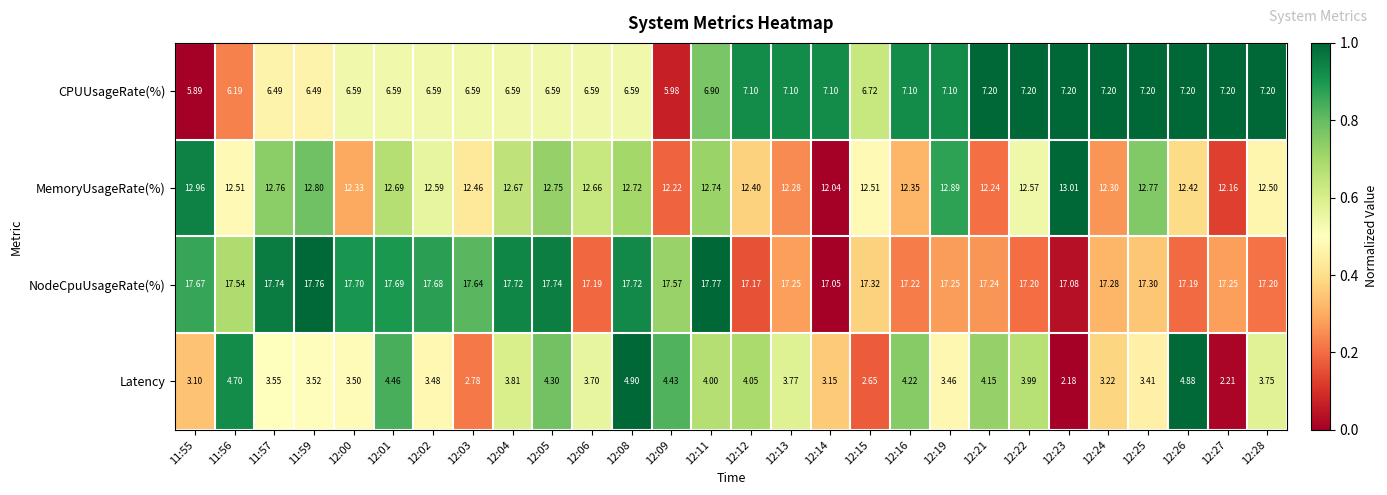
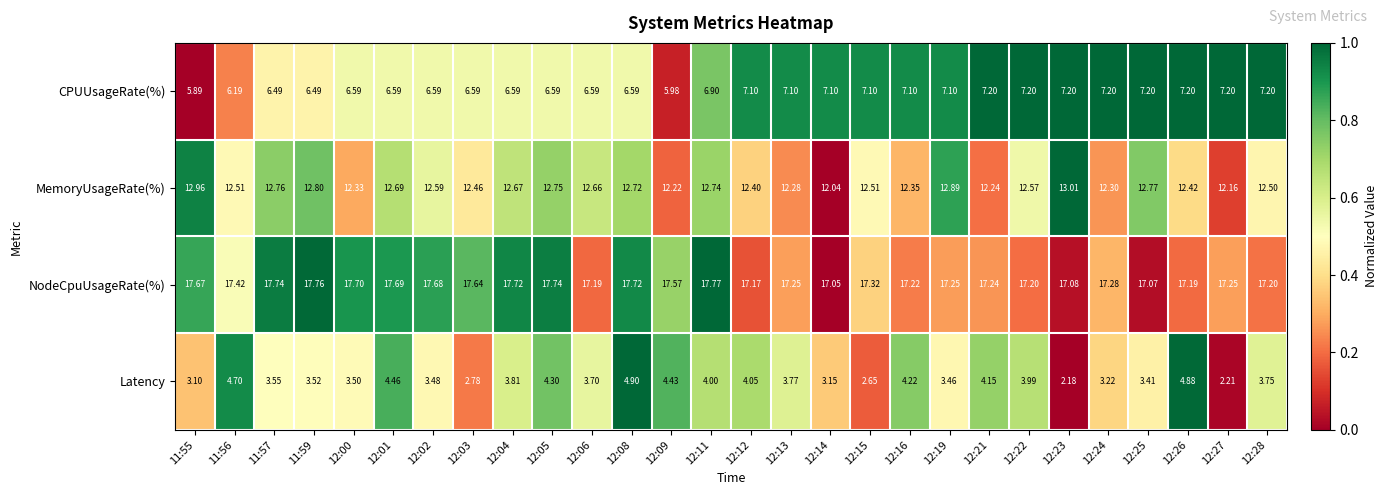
  {
    "CPUUsageRate(%)": {
      "11:55": 5.89,
      "11:56": 6.19,
      "11:57": 6.49,
      "11:59": 6.49,
      "12:00": 6.59,
      "12:01": 6.59,
      "12:02": 6.59,
      "12:03": 6.59,
      "12:04": 6.59,
      "12:05": 6.59,
      "12:06": 6.59,
      "12:08": 6.59,
      "12:09": 5.98,
      "12:11": 6.90,
      "12:12": 7.10,
      "12:13": 7.10,
      "12:14": 7.10,
-     "12:15": 6.72,
+     "12:15": 7.10,
      "12:16": 7.10,
      "12:19": 7.10,
      "12:21": 7.20,
      "12:22": 7.20,
      "12:23": 7.20,
      "12:24": 7.20,
      "12:25": 7.20,
      "12:26": 7.20,
      "12:27": 7.20,
      "12:28": 7.20
    },
    "MemoryUsageRate(%)": {
      "11:55": 12.96,
      "11:56": 12.51,
      "11:57": 12.76,
      "11:59": 12.80,
      "12:00": 12.33,
      "12:01": 12.69,
      "12:02": 12.59,
      "12:03": 12.46,
      "12:04": 12.67,
      "12:05": 12.75,
      "12:06": 12.66,
      "12:08": 12.72,
      "12:09": 12.22,
      "12:11": 12.74,
      "12:12": 12.40,
      "12:13": 12.28,
      "12:14": 12.04,
      "12:15": 12.51,
      "12:16": 12.35,
      "12:19": 12.89,
      "12:21": 12.24,
      "12:22": 12.57,
      "12:23": 13.01,
      "12:24": 12.30,
      "12:25": 12.77,
      "12:26": 12.42,
      "12:27": 12.16,
      "12:28": 12.50
    },
    "NodeCpuUsageRate(%)": {
      "11:55": 17.67,
-     "11:56": 17.54,
+     "11:56": 17.42,
      "11:57": 17.74,
      "11:59": 17.76,
      "12:00": 17.70,
      "12:01": 17.69,
      "12:02": 17.68,
      "12:03": 17.64,
      "12:04": 17.72,
      "12:05": 17.74,
      "12:06": 17.19,
      "12:08": 17.72,
      "12:09": 17.57,
      "12:11": 17.77,
      "12:12": 17.17,
      "12:13": 17.25,
      "12:14": 17.05,
      "12:15": 17.32,
      "12:16": 17.22,
      "12:19": 17.25,
      "12:21": 17.24,
      "12:22": 17.20,
      "12:23": 17.08,
      "12:24": 17.28,
-     "12:25": 17.30,
+     "12:25": 17.07,
      "12:26": 17.19,
      "12:27": 17.25,
      "12:28": 17.20
    },
    "Latency": {
      "11:55": 3.10,
      "11:56": 4.70,
      "11:57": 3.55,
      "11:59": 3.52,
      "12:00": 3.50,
      "12:01": 4.46,
      "12:02": 3.48,
      "12:03": 2.78,
      "12:04": 3.81,
      "12:05": 4.30,
      "12:06": 3.70,
      "12:08": 4.90,
      "12:09": 4.43,
      "12:11": 4.00,
      "12:12": 4.05,
      "12:13": 3.77,
      "12:14": 3.15,
      "12:15": 2.65,
      "12:16": 4.22,
      "12:19": 3.46,
      "12:21": 4.15,
      "12:22": 3.99,
      "12:23": 2.18,
      "12:24": 3.22,
      "12:25": 3.41,
      "12:26": 4.88,
      "12:27": 2.21,
      "12:28": 3.75
    }
  }
